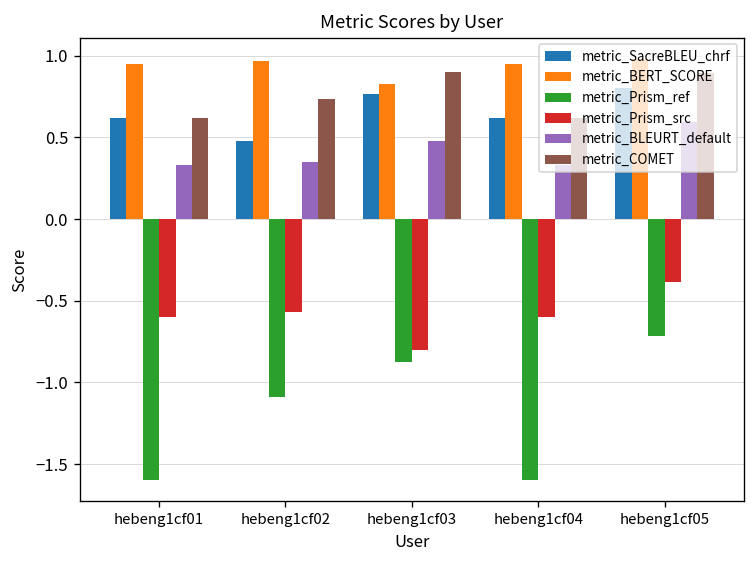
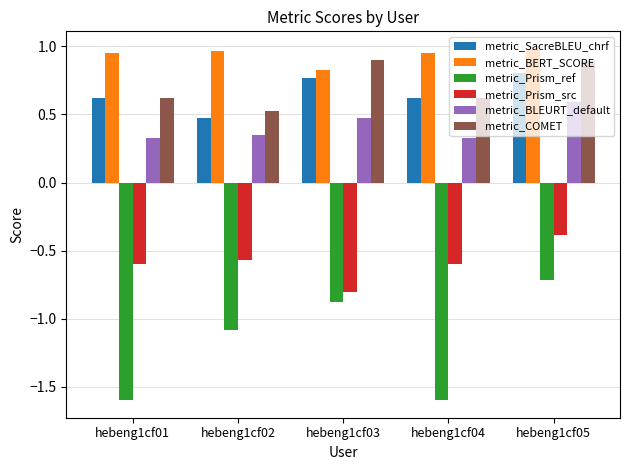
  {
    "metric_SacreBLEU_chrf": {
      "hebeng1cf01": 0.62,
      "hebeng1cf02": 0.48,
      "hebeng1cf03": 0.77,
      "hebeng1cf04": 0.62
    },
    "metric_BERT_SCORE": {
      "hebeng1cf01": 0.95,
      "hebeng1cf02": 0.97,
      "hebeng1cf03": 0.83,
      "hebeng1cf04": 0.95
    },
    "metric_Prism_ref": {
      "hebeng1cf01": -1.60,
      "hebeng1cf02": -1.09,
      "hebeng1cf03": -0.88,
      "hebeng1cf04": -1.60,
      "hebeng1cf05": -0.71
    },
    "metric_Prism_src": {
      "hebeng1cf01": -0.60,
      "hebeng1cf02": -0.57,
      "hebeng1cf03": -0.80,
      "hebeng1cf04": -0.60,
      "hebeng1cf05": -0.39
    },
    "metric_BLEURT_default": {
      "hebeng1cf01": 0.33,
      "hebeng1cf02": 0.35,
      "hebeng1cf03": 0.48,
      "hebeng1cf04": 0.33
    },
    "metric_COMET": {
      "hebeng1cf01": 0.62,
-     "hebeng1cf02": 0.74,
+     "hebeng1cf02": 0.52,
      "hebeng1cf03": 0.90
    }
  }
